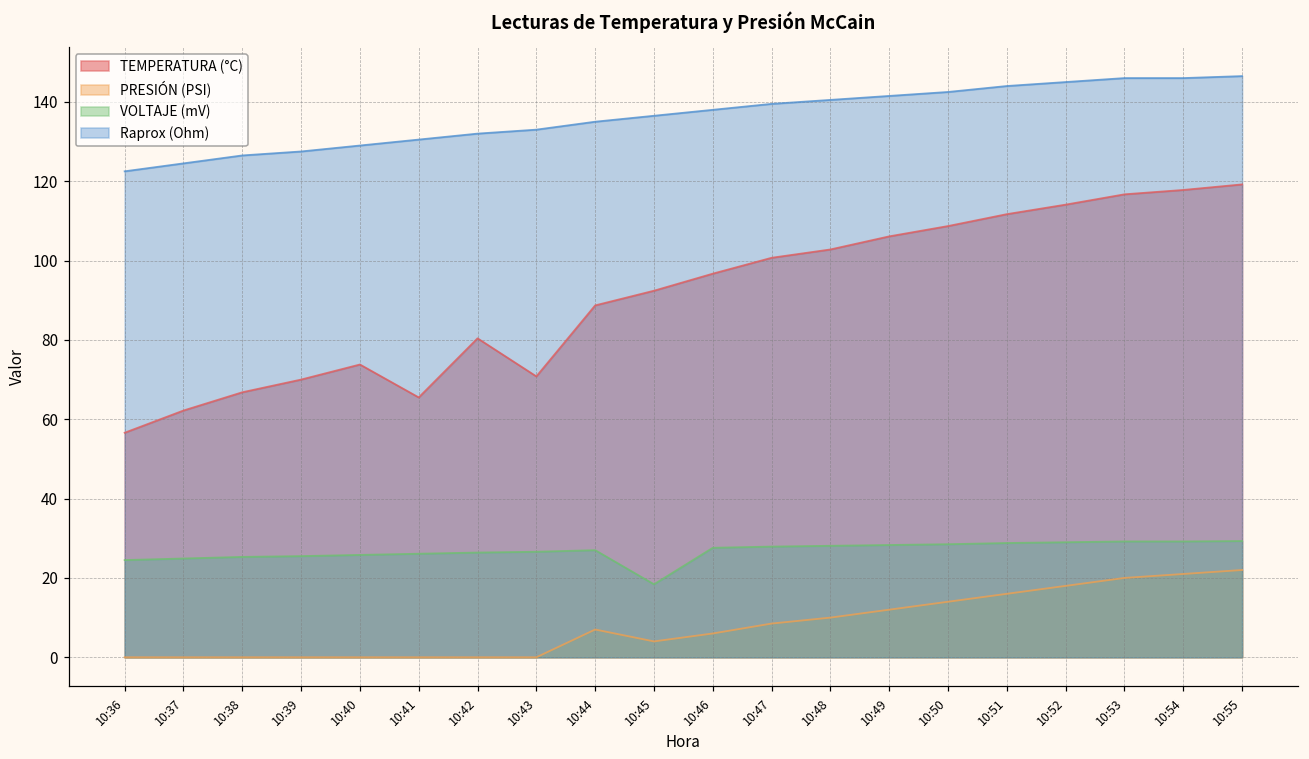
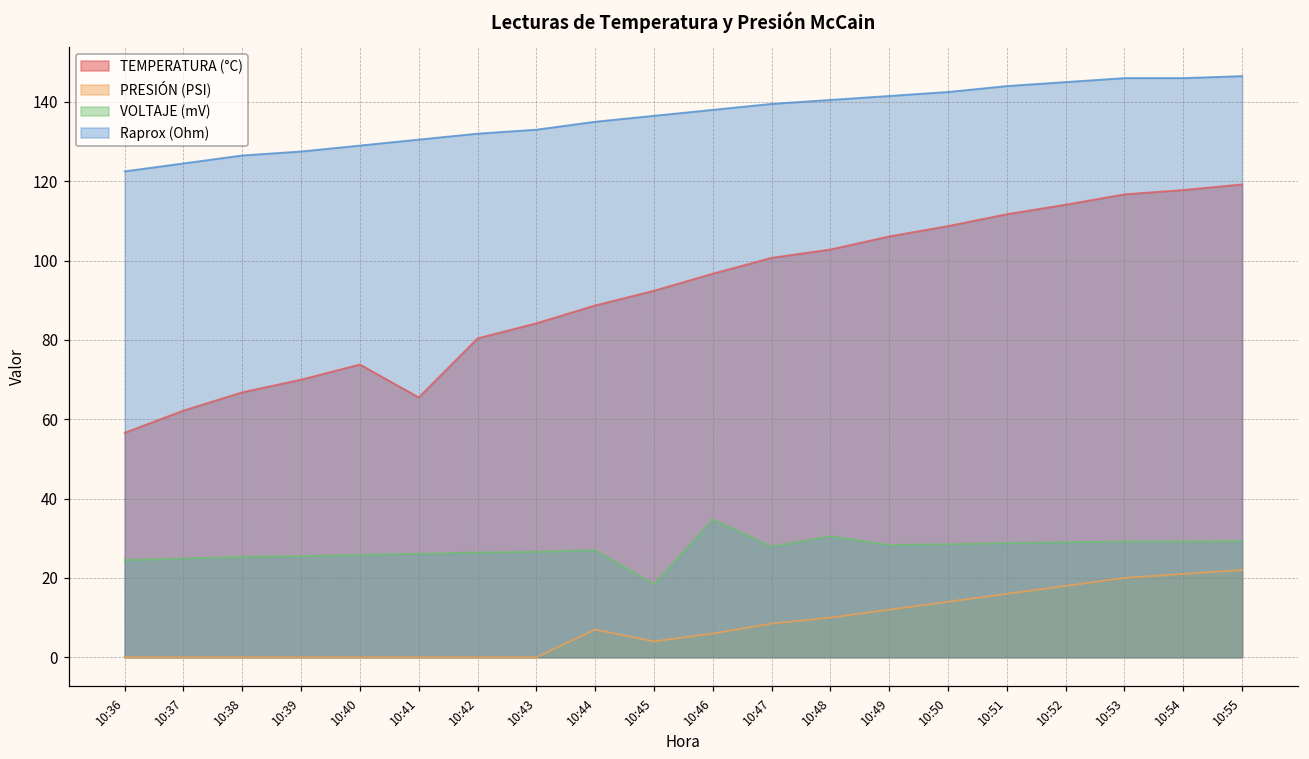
  {
    "TEMPERATURA (°C)": {
      "10:36": 57,
      "10:37": 62,
      "10:38": 67,
      "10:39": 70,
      "10:40": 74,
      "10:41": 66,
      "10:42": 80,
-     "10:43": 71,
+     "10:43": 84,
      "10:44": 89,
      "10:45": 92,
      "10:46": 97,
      "10:47": 101,
      "10:48": 103,
      "10:49": 106,
      "10:50": 109,
      "10:51": 112,
      "10:52": 114,
      "10:53": 117,
      "10:54": 118,
      "10:55": 119
    },
    "PRESIÓN (PSI)": {
      "10:36": 0,
      "10:37": 0,
      "10:38": 0,
      "10:39": 0,
      "10:40": 0,
      "10:41": 0,
      "10:42": 0,
      "10:43": 0,
      "10:44": 7,
      "10:45": 4,
      "10:46": 6,
      "10:47": 9,
      "10:48": 10,
      "10:49": 12,
      "10:50": 14,
      "10:51": 16,
      "10:52": 18,
      "10:53": 20,
      "10:54": 21,
      "10:55": 22
    },
    "VOLTAJE (mV)": {
      "10:36": 25,
      "10:37": 25,
      "10:38": 25,
      "10:39": 26,
      "10:40": 26,
      "10:41": 26,
      "10:42": 26,
      "10:43": 27,
      "10:44": 27,
      "10:45": 18,
-     "10:46": 28,
+     "10:46": 35,
      "10:47": 28,
-     "10:48": 28,
+     "10:48": 31,
      "10:49": 28,
      "10:50": 29,
      "10:51": 29,
      "10:52": 29,
      "10:53": 29,
      "10:54": 29,
      "10:55": 29
    },
    "Raprox (Ohm)": {
      "10:36": 123,
      "10:37": 125,
      "10:38": 127,
      "10:39": 128,
      "10:40": 129,
      "10:41": 131,
      "10:42": 132,
      "10:43": 133,
      "10:44": 135,
      "10:45": 137,
      "10:46": 138,
      "10:47": 140,
      "10:48": 141,
      "10:49": 142,
      "10:50": 143,
      "10:51": 144,
      "10:52": 145,
      "10:53": 146,
      "10:54": 146,
      "10:55": 147
    }
  }
